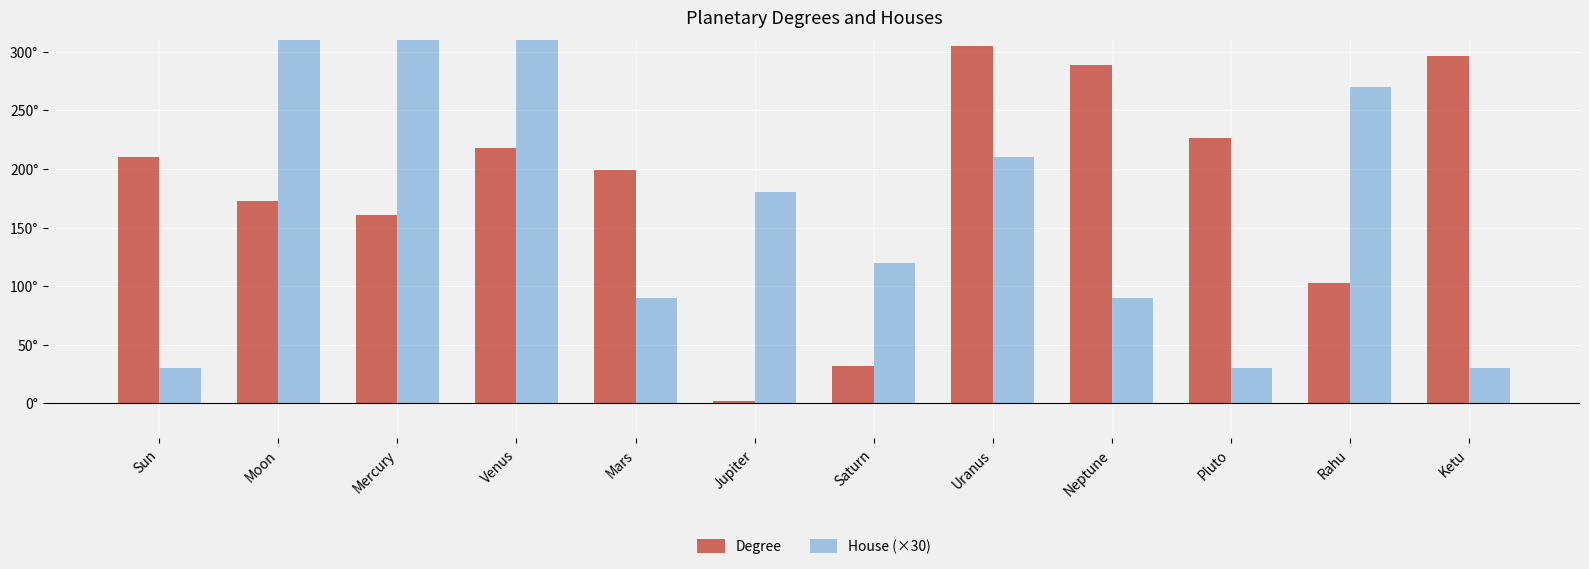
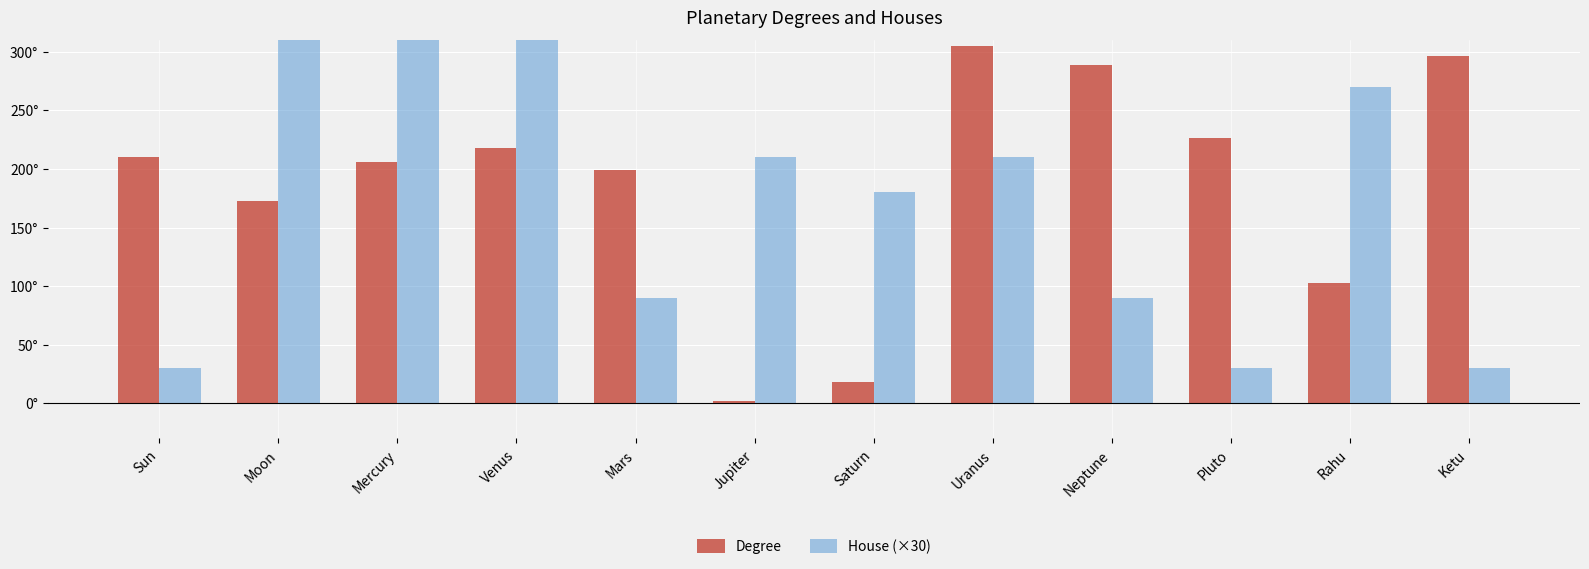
  {
    "Degree": {
      "Sun": "211°",
      "Moon": "173°",
-     "Mercury": "161°",
+     "Mercury": "206°",
      "Venus": "218°",
      "Mars": "199°",
-     "Saturn": "32°",
+     "Saturn": "18°",
      "Uranus": "305°",
      "Neptune": "289°",
      "Pluto": "226°",
      "Rahu": "103°",
      "Ketu": "296°"
    },
    "House (×30)": {
      "Sun": "30°",
      "Mars": "90°",
-     "Jupiter": "180°",
-     "Saturn": "120°",
+     "Jupiter": "210°",
+     "Saturn": "180°",
      "Uranus": "210°",
      "Neptune": "90°",
      "Pluto": "30°",
      "Rahu": "270°",
      "Ketu": "30°"
    }
  }
